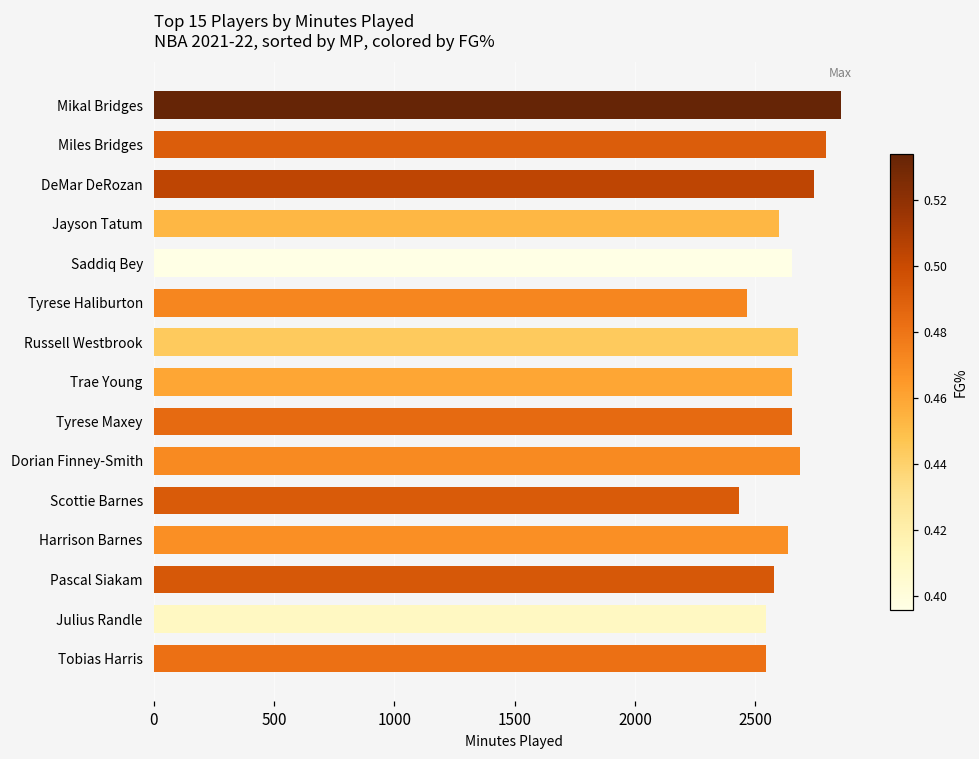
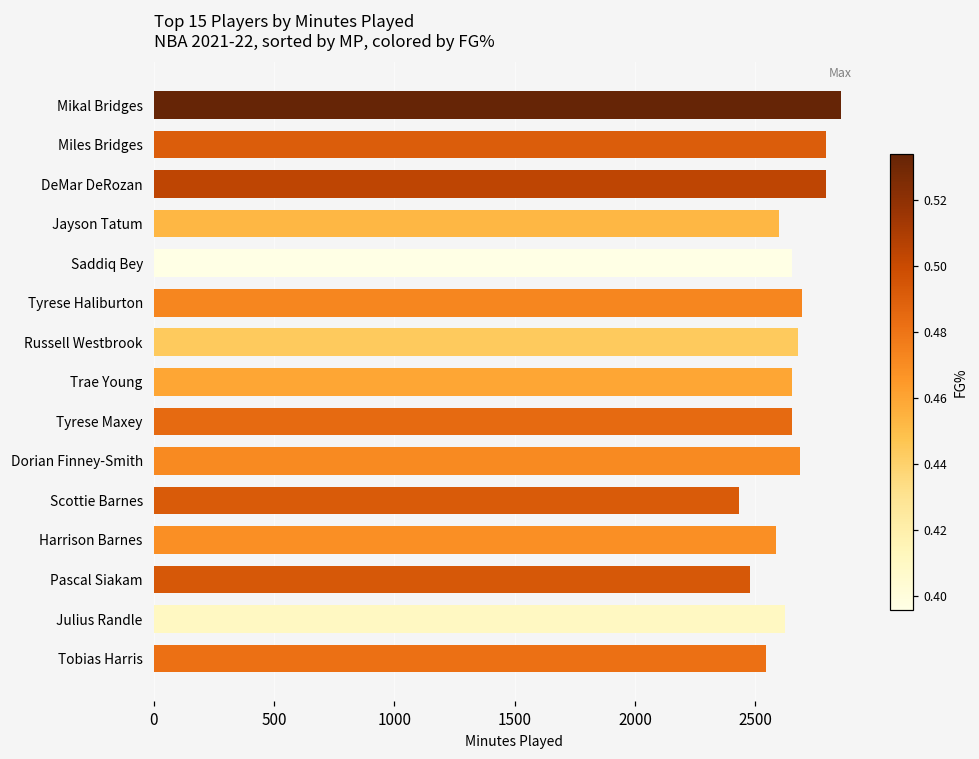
  {
    "Mikal Bridges": 2850,
    "Miles Bridges": 2800,
-   "DeMar DeRozan": 2740,
+   "DeMar DeRozan": 2800,
    "Jayson Tatum": 2600,
    "Saddiq Bey": 2650,
-   "Tyrese Haliburton": 2470,
+   "Tyrese Haliburton": 2700,
    "Russell Westbrook": 2680,
    "Trae Young": 2650,
    "Tyrese Maxey": 2650,
    "Dorian Finney-Smith": 2680,
    "Scottie Barnes": 2430,
-   "Harrison Barnes": 2640,
-   "Pascal Siakam": 2580,
-   "Julius Randle": 2540,
+   "Harrison Barnes": 2590,
+   "Pascal Siakam": 2480,
+   "Julius Randle": 2620,
    "Tobias Harris": 2540
  }
